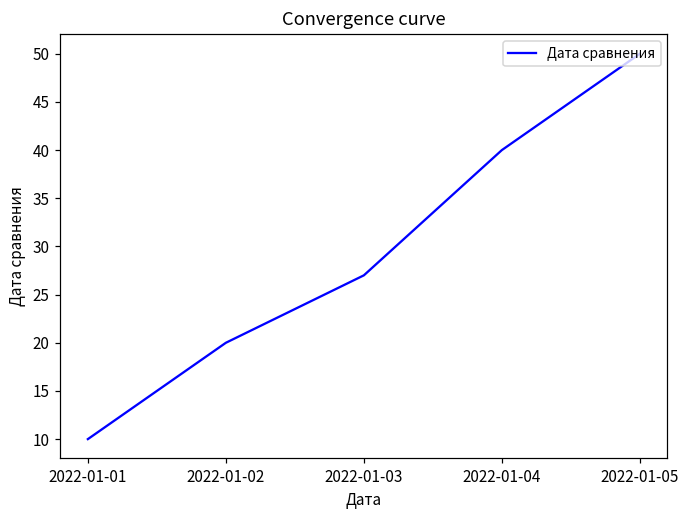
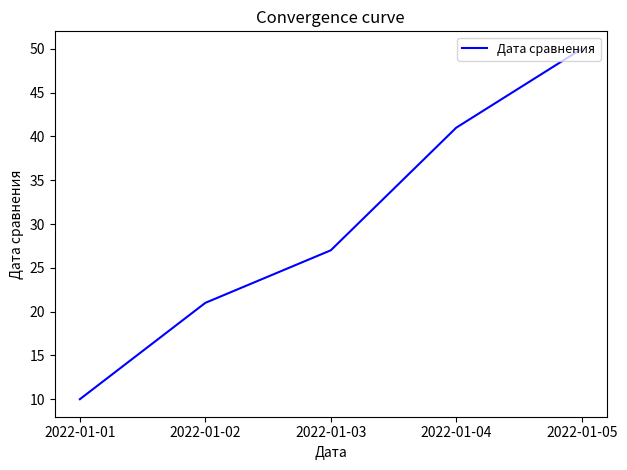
  {
    "2022-01-01": 10,
-   "2022-01-02": 20,
+   "2022-01-02": 21,
    "2022-01-03": 27,
-   "2022-01-04": 40
+   "2022-01-04": 41
  }
